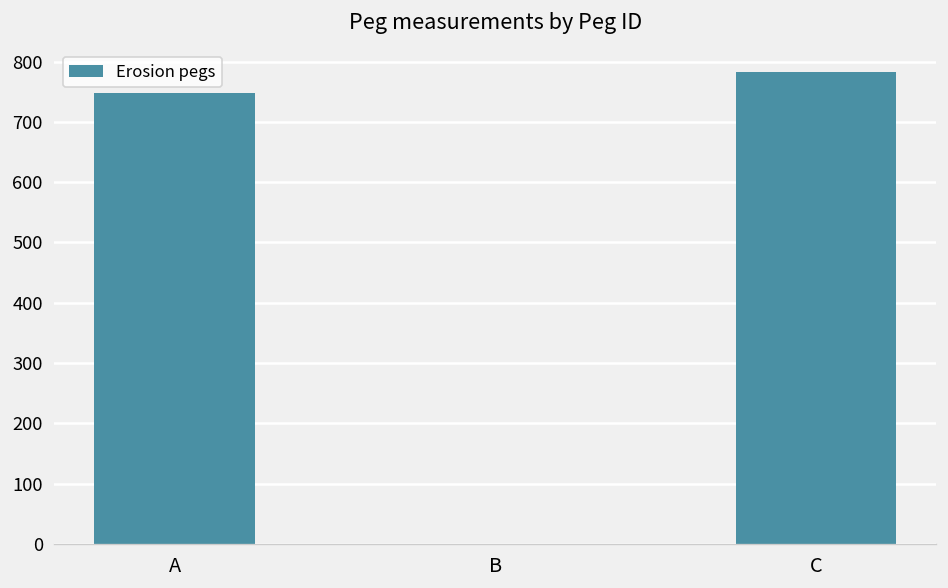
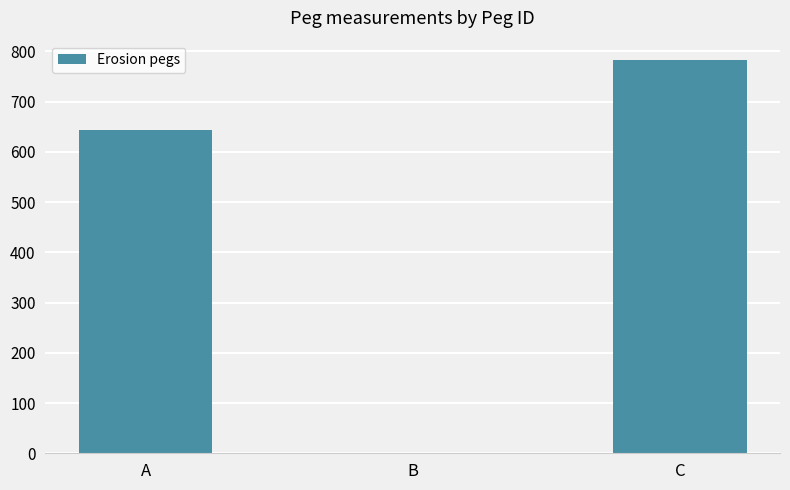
  {
-   "A": 750,
+   "A": 640,
    "B": 0,
    "C": 780
  }
